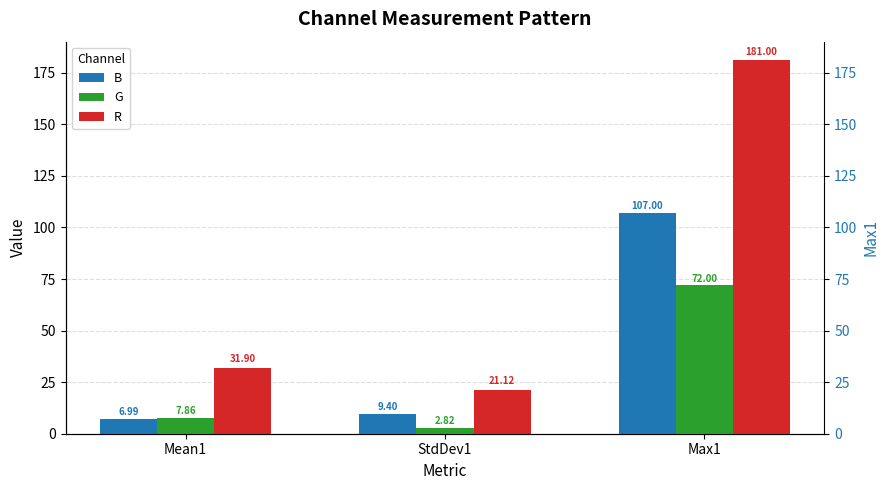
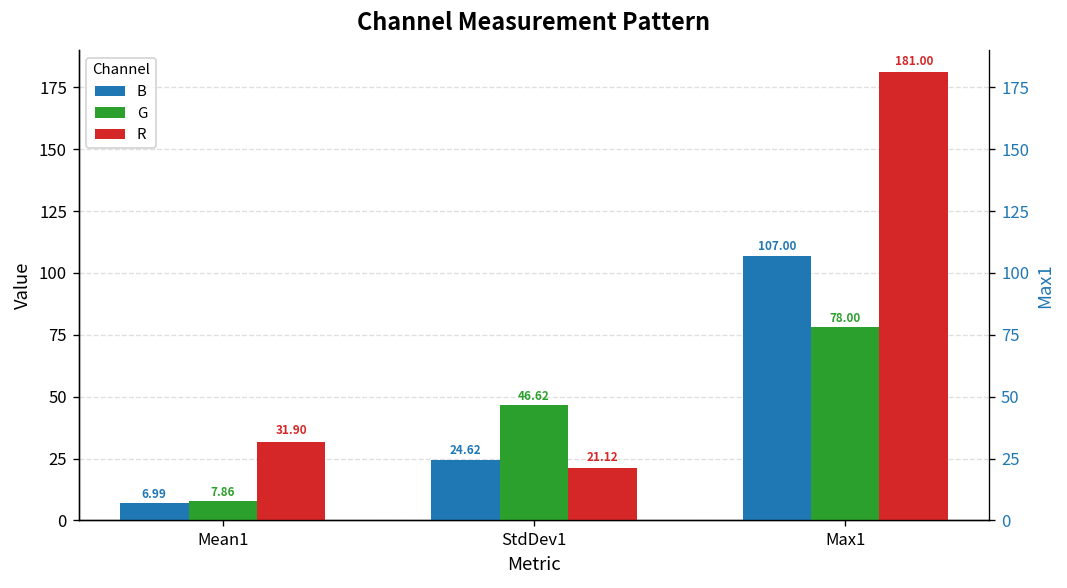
  {
    "B": {
      "Mean1": 6.99,
-     "StdDev1": 9.40,
+     "StdDev1": 24.62,
      "Max1": 107.00
    },
    "G": {
      "Mean1": 7.86,
-     "StdDev1": 2.82,
-     "Max1": 72.00
+     "StdDev1": 46.62,
+     "Max1": 78.00
    },
    "R": {
      "Mean1": 31.90,
      "StdDev1": 21.12,
      "Max1": 181.00
    }
  }
